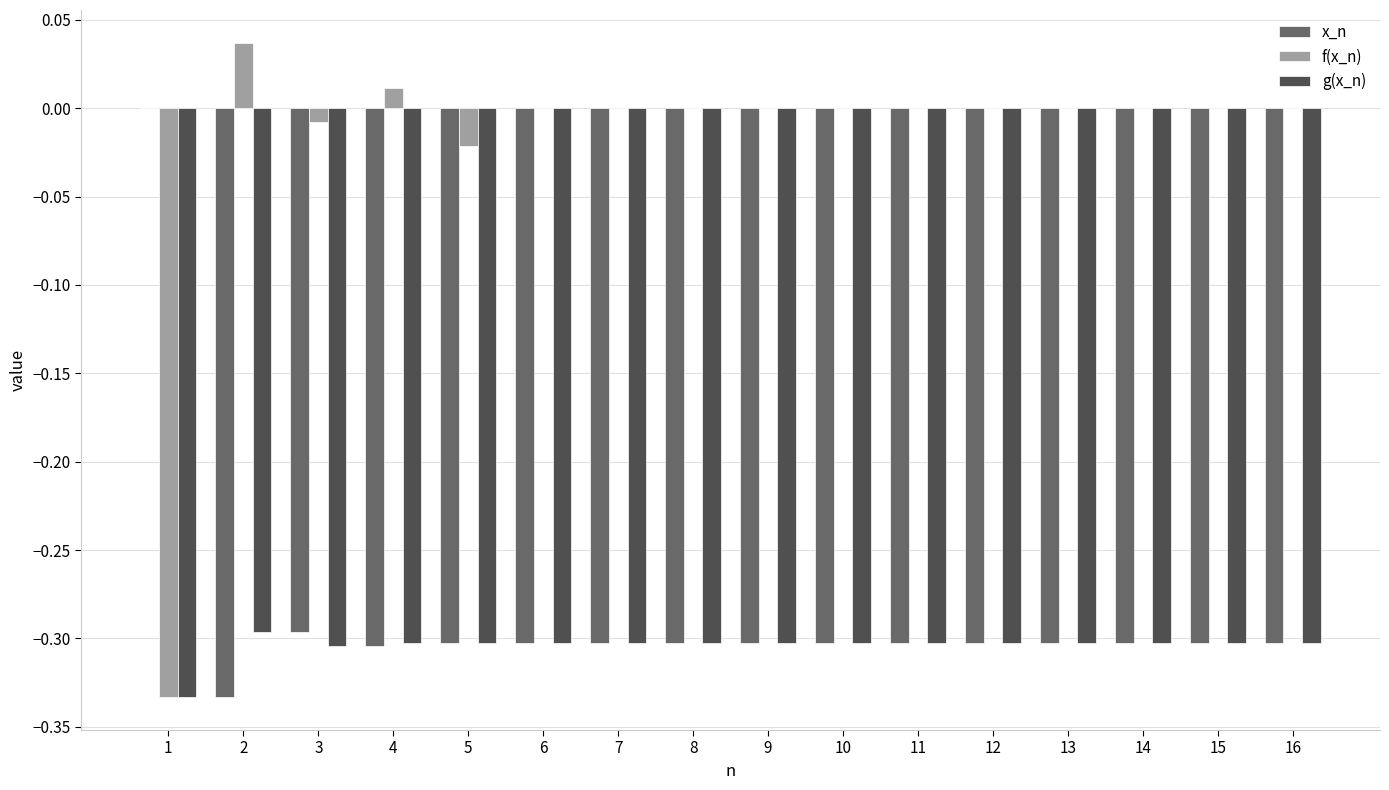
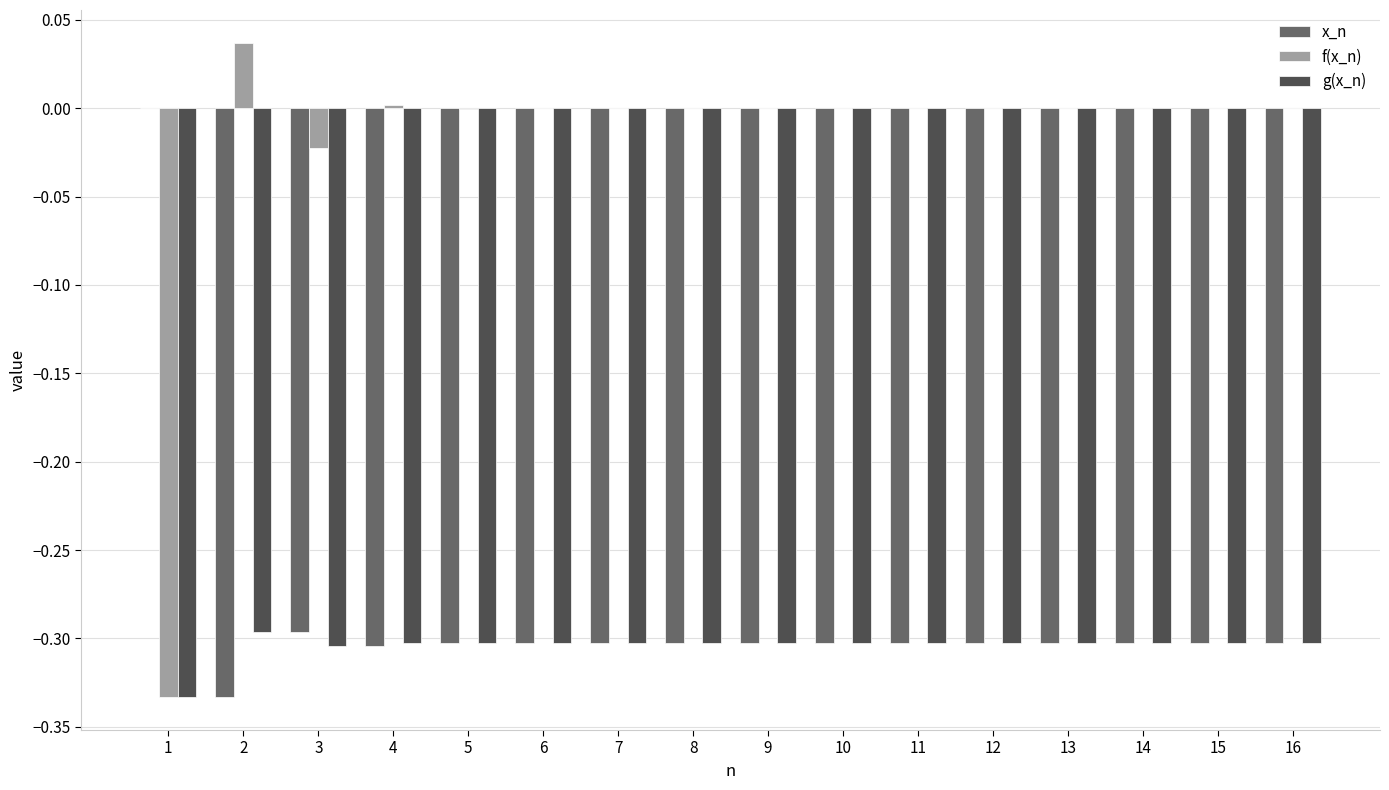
  {
    "f(x_n)": {
      "1": -0.333,
      "2": 0.037,
-     "3": -0.008,
-     "4": 0.011,
-     "5": -0.021
+     "3": -0.022,
+     "4": 0.002,
+     "5": 0.000
    }
  }
